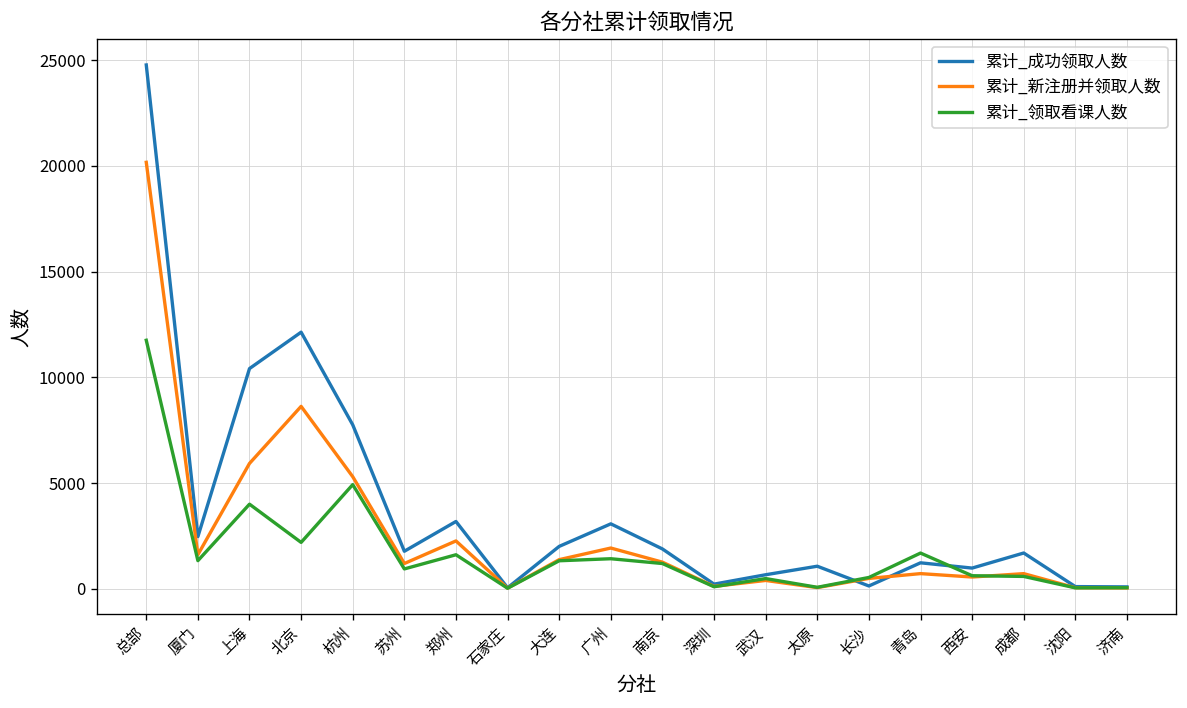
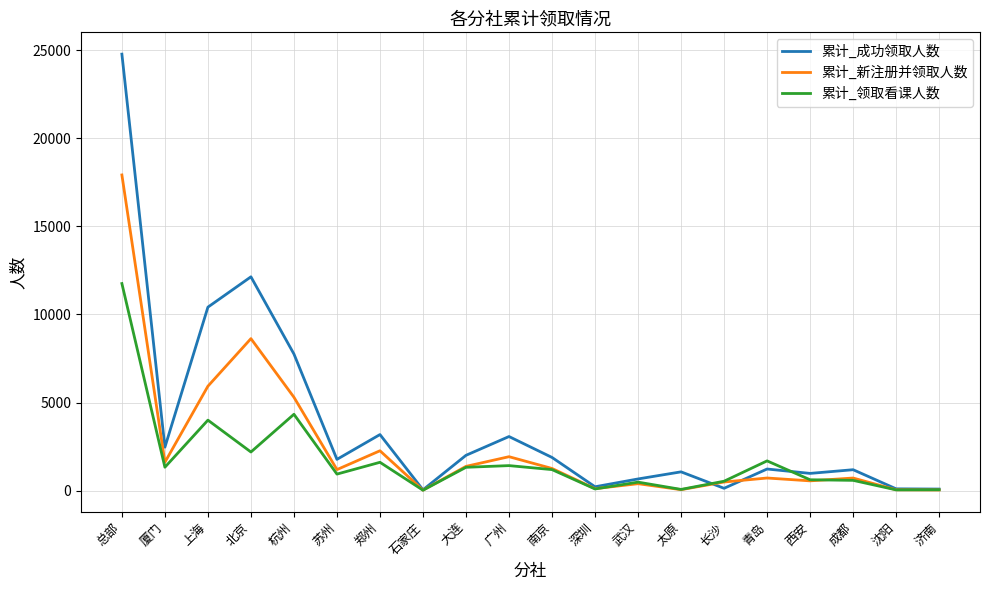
  {
    "累计_成功领取人数": {
      "总部": 24800,
      "厦门": 2500,
      "上海": 10400,
      "北京": 12100,
      "杭州": 7800,
      "苏州": 1800,
      "郑州": 3200,
      "大连": 2000,
      "广州": 3100,
      "南京": 1900,
      "武汉": 700,
      "太原": 1100,
      "长沙": 100,
      "青岛": 1200,
      "西安": 1000,
-     "成都": 1700
+     "成都": 1200
    },
    "累计_新注册并领取人数": {
-     "总部": 20200,
+     "总部": 17900,
      "厦门": 1600,
      "上海": 5900,
      "北京": 8600,
      "杭州": 5300,
      "苏州": 1200,
      "郑州": 2300,
      "广州": 1900,
      "青岛": 700
    },
    "累计_领取看课人数": {
      "总部": 11800,
      "厦门": 1300,
      "上海": 4000,
      "北京": 2200,
-     "杭州": 4900,
+     "杭州": 4300,
      "苏州": 900,
      "郑州": 1600,
      "广州": 1400,
      "青岛": 1700
    }
  }
